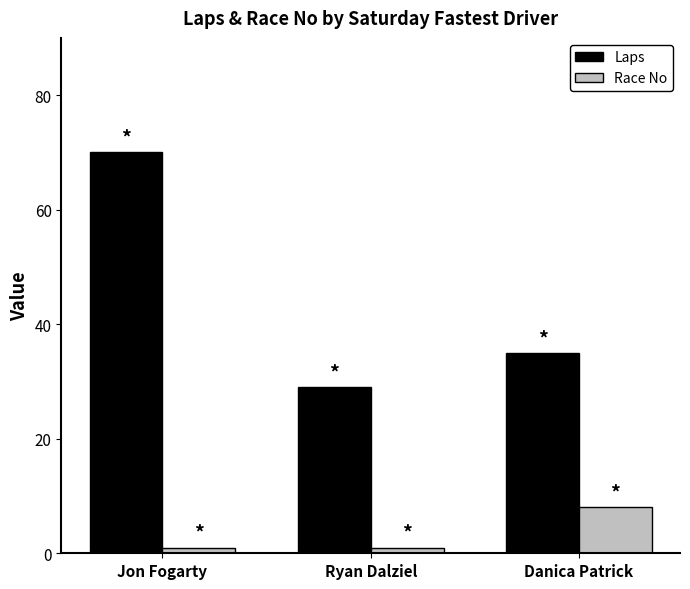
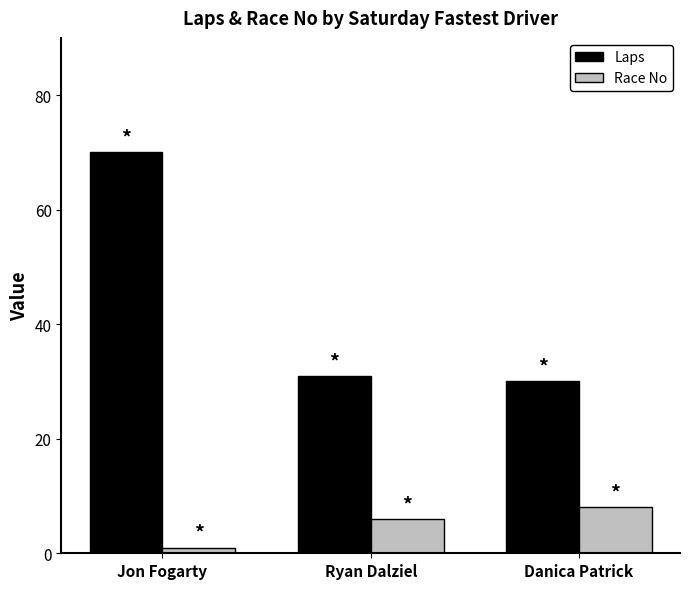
  {
    "Laps": {
      "Jon Fogarty": 70,
-     "Ryan Dalziel": 29,
-     "Danica Patrick": 35
+     "Ryan Dalziel": 31,
+     "Danica Patrick": 30
    },
    "Race No": {
      "Jon Fogarty": 1,
-     "Ryan Dalziel": 1,
+     "Ryan Dalziel": 6,
      "Danica Patrick": 8
    }
  }
